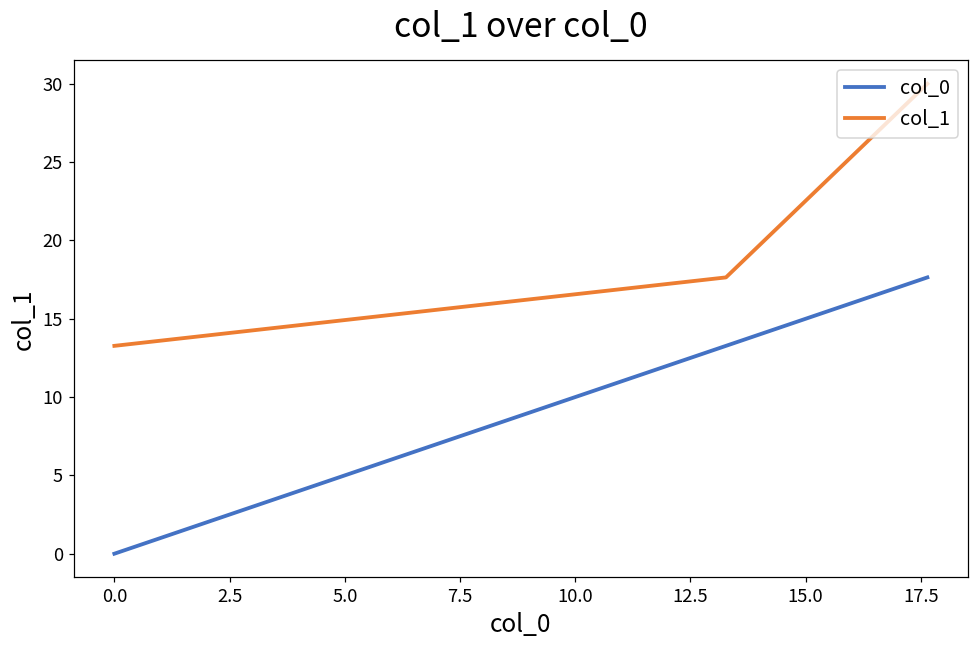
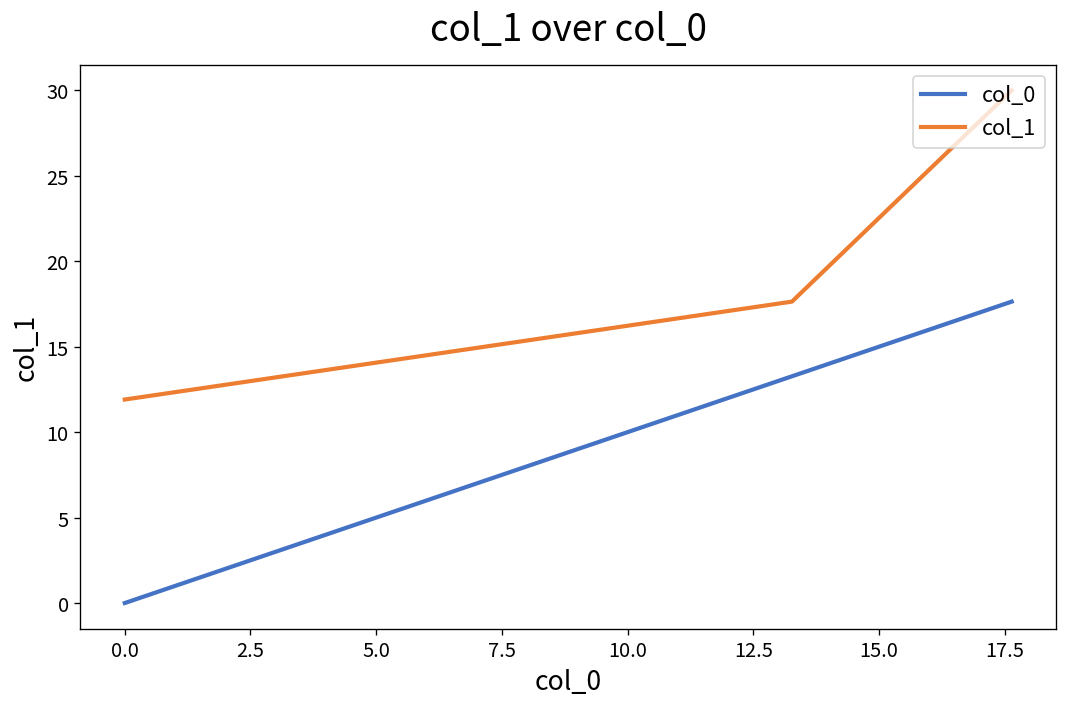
  {
    "col_0": {
      "0.0": 0.0
    },
    "col_1": {
-     "0.0": 13.3
+     "0.0": 11.9
    }
  }
